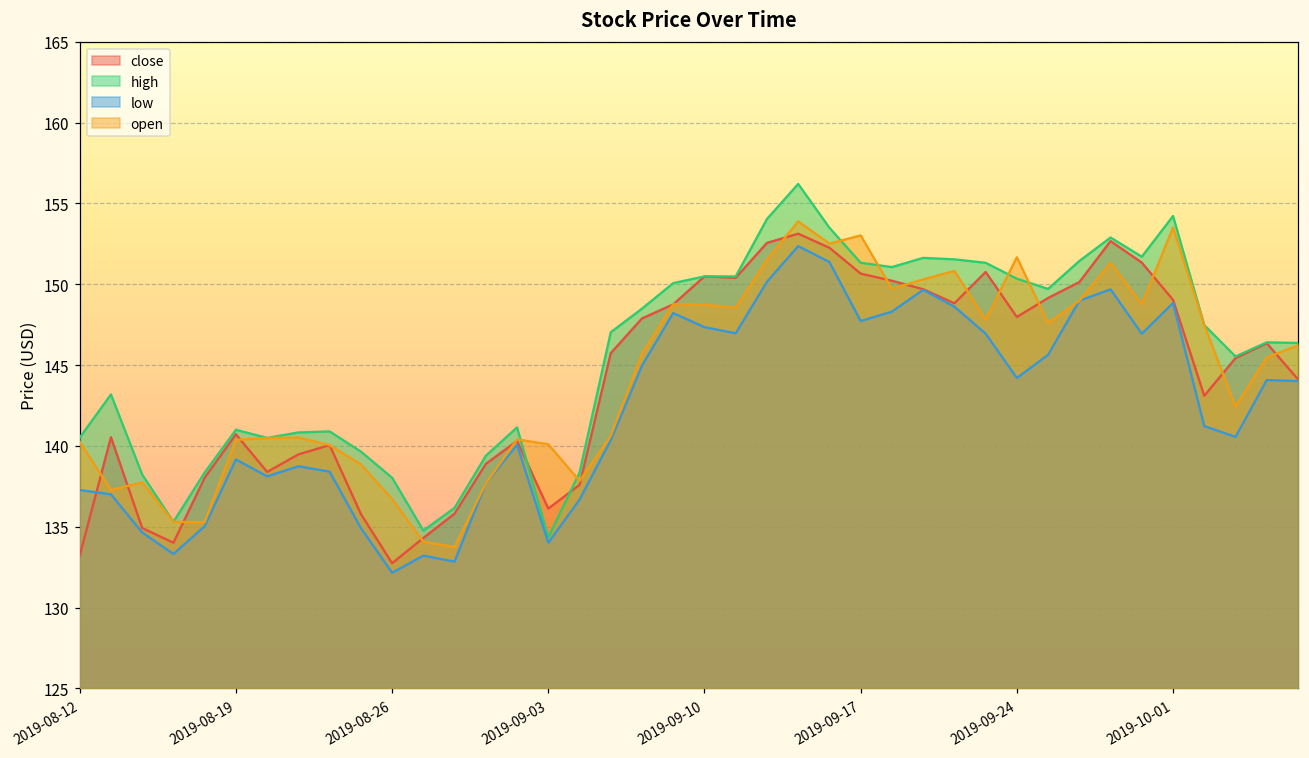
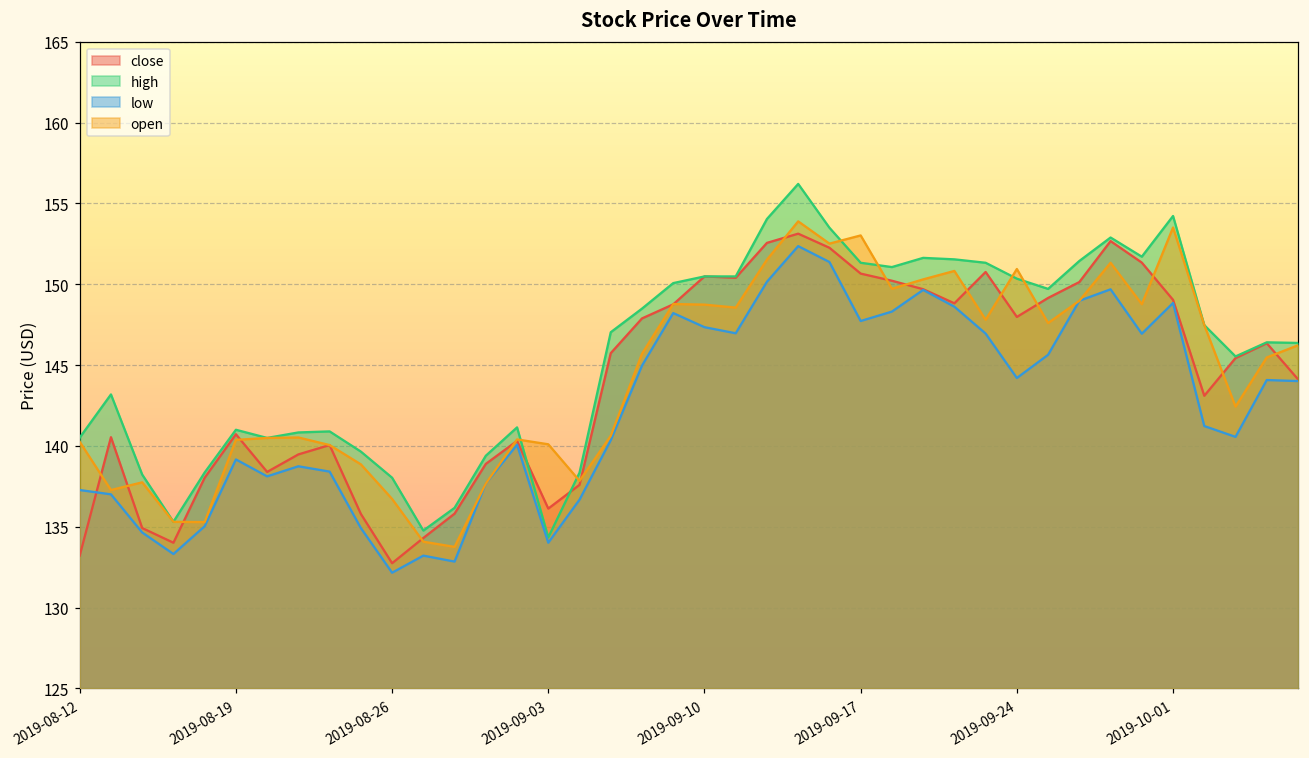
  {
    "close": {
      "2019-08-12": 133.2,
      "2019-08-19": 140.7,
      "2019-08-26": 132.7,
      "2019-09-03": 136.1,
      "2019-09-17": 150.7,
      "2019-09-24": 148.0,
      "2019-10-01": 149.0
    },
    "high": {
      "2019-08-12": 140.5,
      "2019-08-19": 141.0,
      "2019-08-26": 138.0,
      "2019-09-03": 134.3,
      "2019-09-17": 151.3,
      "2019-09-24": 150.3,
      "2019-10-01": 154.2
    },
    "low": {
      "2019-08-12": 137.3,
      "2019-08-19": 139.2,
      "2019-08-26": 132.2,
      "2019-09-03": 134.0,
      "2019-09-10": 147.3,
      "2019-09-17": 147.7,
      "2019-09-24": 144.2,
      "2019-10-01": 148.8
    },
    "open": {
      "2019-08-12": 140.3,
      "2019-08-19": 140.4,
      "2019-08-26": 136.7,
      "2019-09-03": 140.1,
      "2019-09-10": 148.7,
      "2019-09-17": 153.0,
-     "2019-09-24": 151.7,
+     "2019-09-24": 150.9,
      "2019-10-01": 153.5
    }
  }
